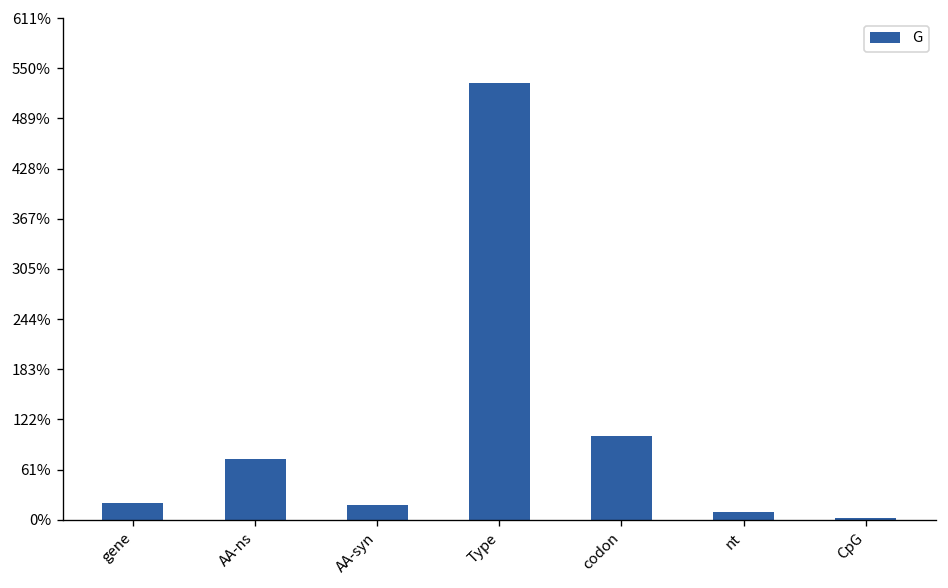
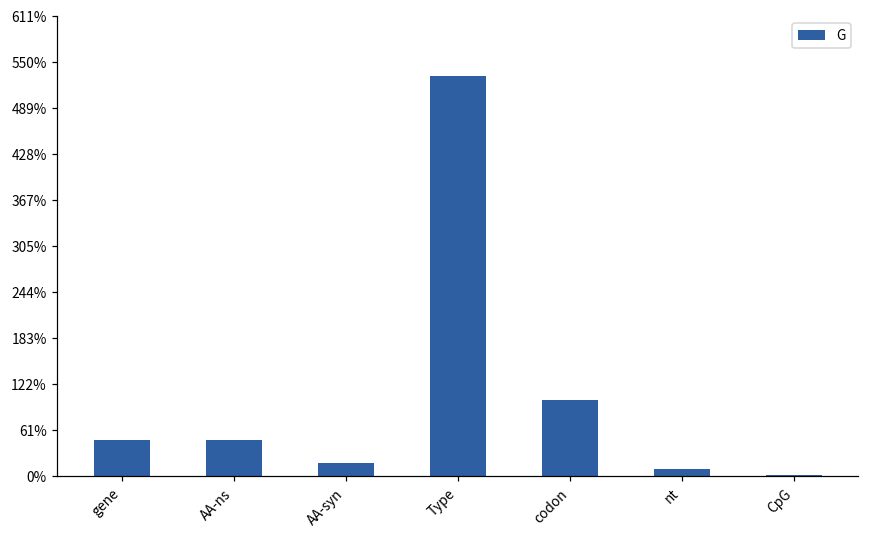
  {
-   "gene": "20%",
-   "AA-ns": "70%",
+   "gene": "50%",
+   "AA-ns": "50%",
    "AA-syn": "20%",
    "Type": "530%",
    "codon": "100%",
    "nt": "10%"
  }
